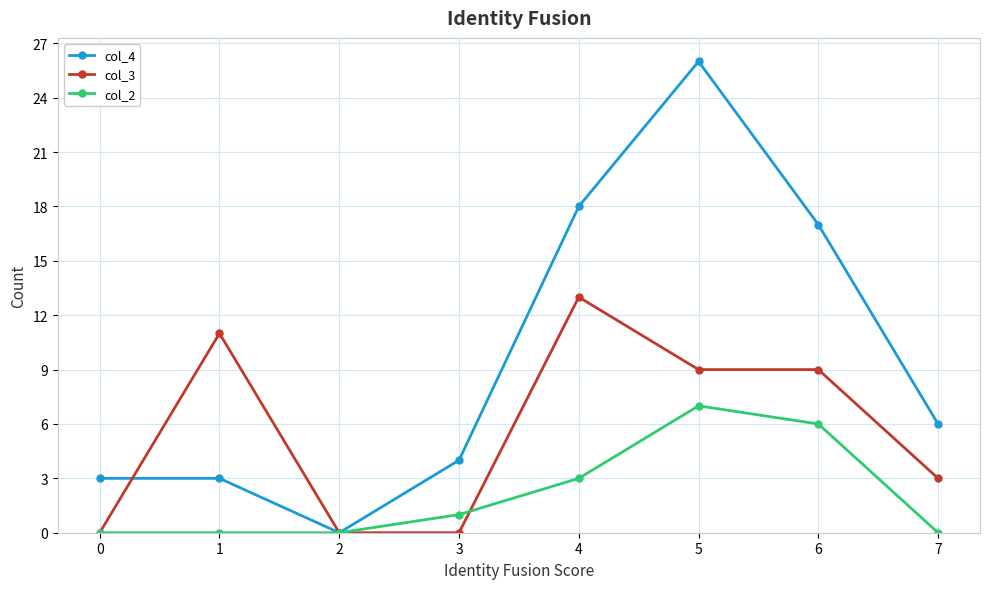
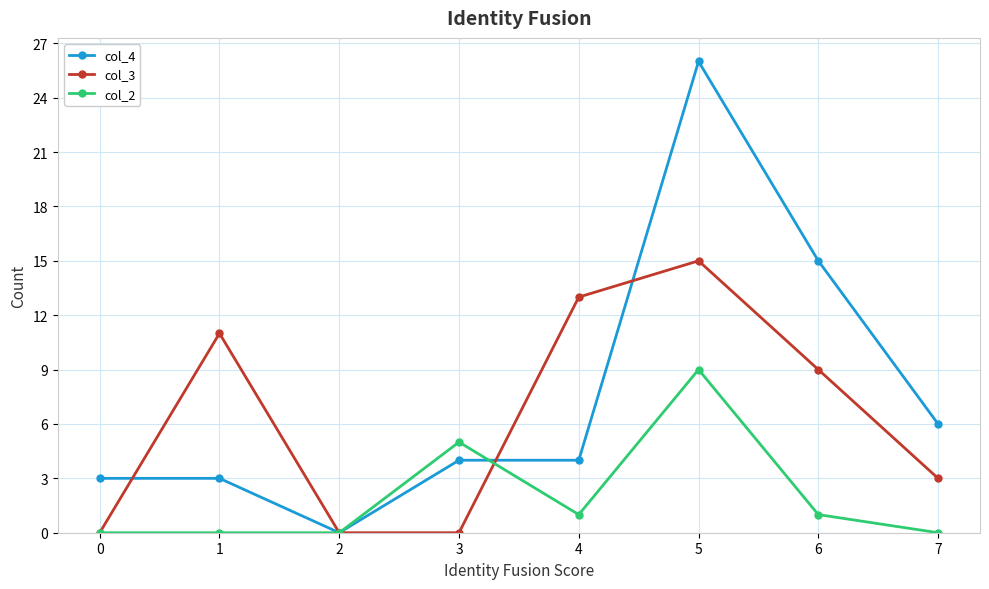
  {
    "col_4": {
      "0": 3,
      "1": 3,
      "3": 4,
-     "4": 18,
+     "4": 4,
      "5": 26,
-     "6": 17,
+     "6": 15,
      "7": 6
    },
    "col_3": {
      "1": 11,
      "3": 0,
      "4": 13,
-     "5": 9,
+     "5": 15,
      "6": 9,
      "7": 3
    },
    "col_2": {
      "1": 0,
-     "3": 1,
-     "4": 3,
-     "5": 7,
-     "6": 6,
+     "3": 5,
+     "4": 1,
+     "5": 9,
+     "6": 1,
      "7": 0
    }
  }
